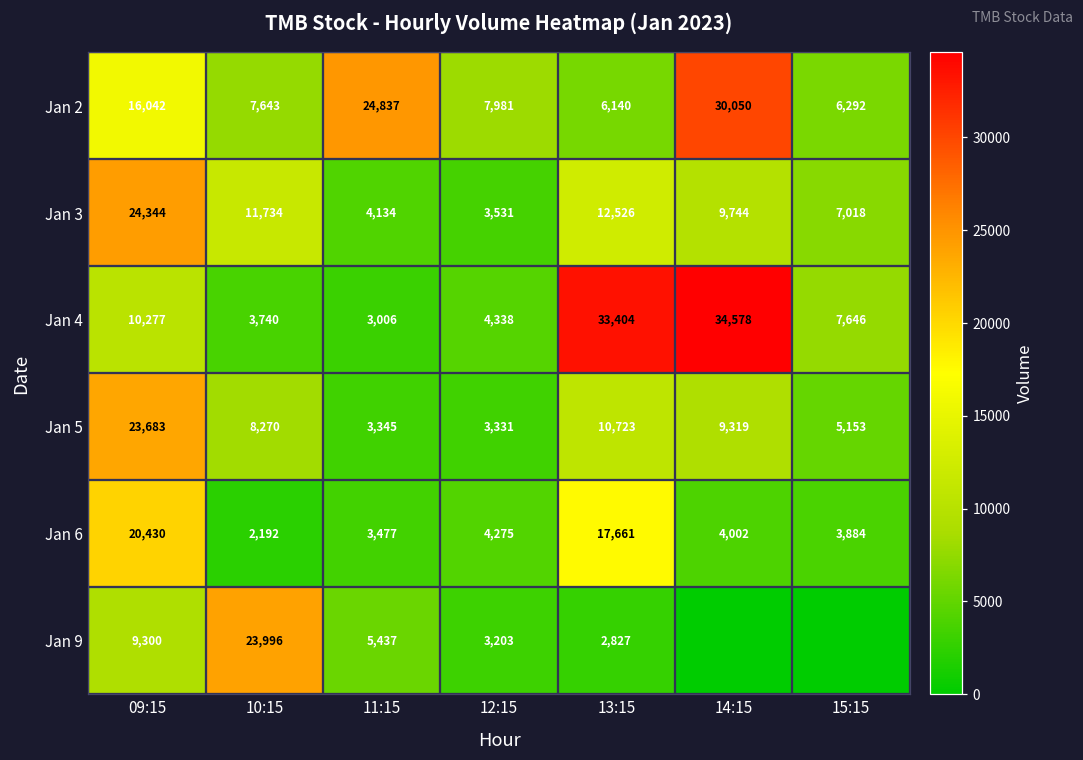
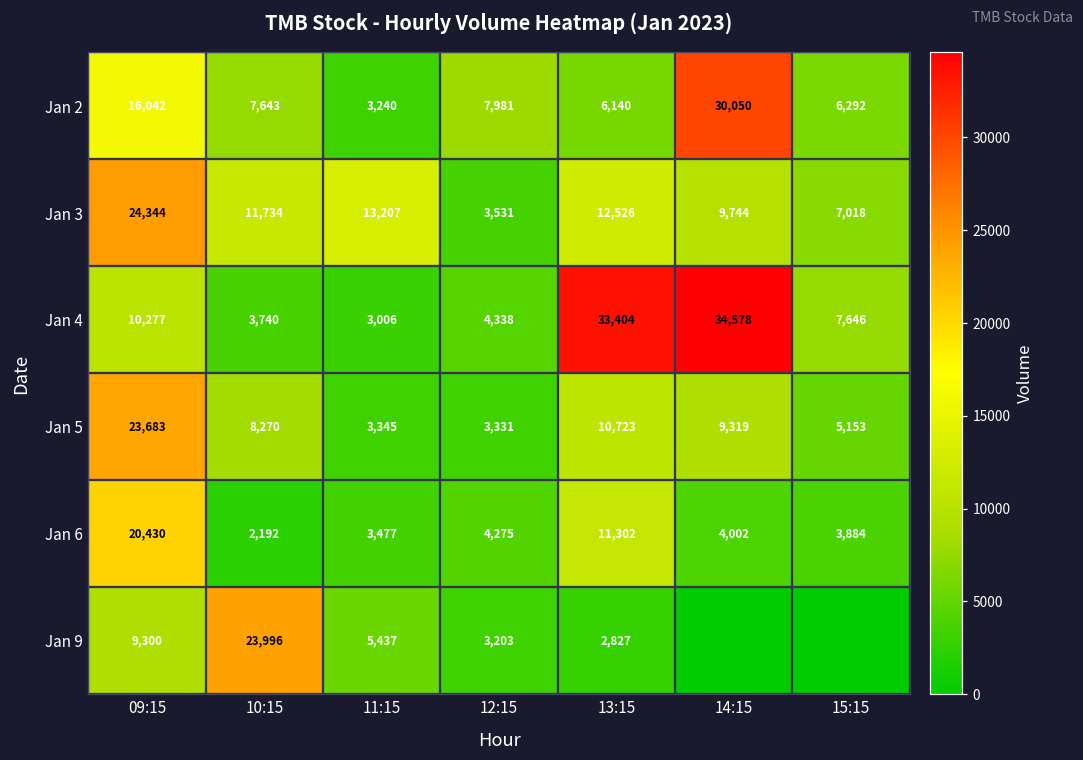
  {
    "Jan 2": {
      "09:15": "16,042",
      "10:15": "7,643",
-     "11:15": "24,837",
+     "11:15": "3,240",
      "12:15": "7,981",
      "13:15": "6,140",
      "14:15": "30,050",
      "15:15": "6,292"
    },
    "Jan 3": {
      "09:15": "24,344",
      "10:15": "11,734",
-     "11:15": "4,134",
+     "11:15": "13,207",
      "12:15": "3,531",
      "13:15": "12,526",
      "14:15": "9,744",
      "15:15": "7,018"
    },
    "Jan 4": {
      "09:15": "10,277",
      "10:15": "3,740",
      "11:15": "3,006",
      "12:15": "4,338",
      "13:15": "33,404",
      "14:15": "34,578",
      "15:15": "7,646"
    },
    "Jan 5": {
      "09:15": "23,683",
      "10:15": "8,270",
      "11:15": "3,345",
      "12:15": "3,331",
      "13:15": "10,723",
      "14:15": "9,319",
      "15:15": "5,153"
    },
    "Jan 6": {
      "09:15": "20,430",
      "10:15": "2,192",
      "11:15": "3,477",
      "12:15": "4,275",
-     "13:15": "17,661",
+     "13:15": "11,302",
      "14:15": "4,002",
      "15:15": "3,884"
    },
    "Jan 9": {
      "09:15": "9,300",
      "10:15": "23,996",
      "11:15": "5,437",
      "12:15": "3,203",
      "13:15": "2,827"
    }
  }
